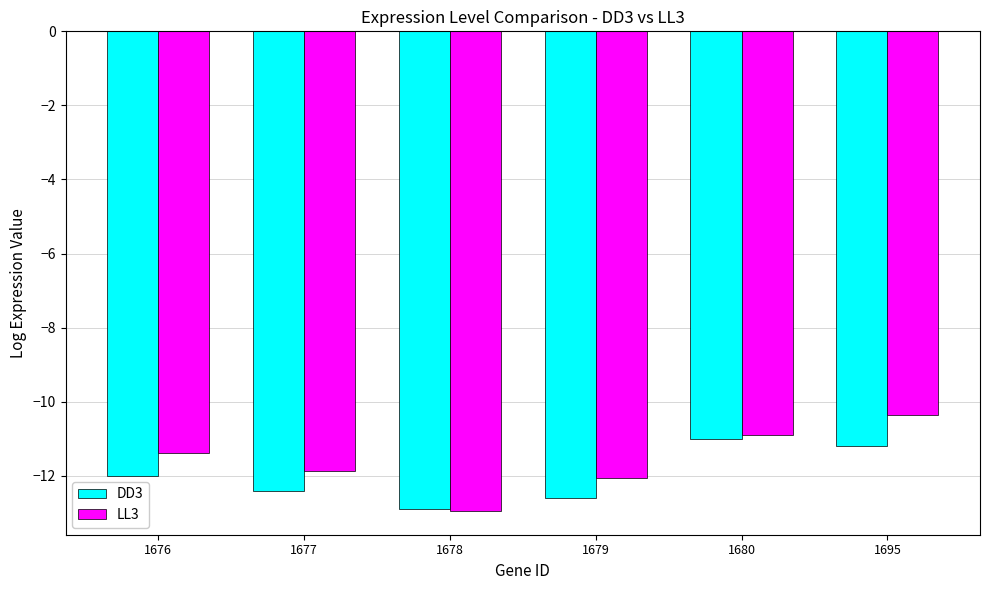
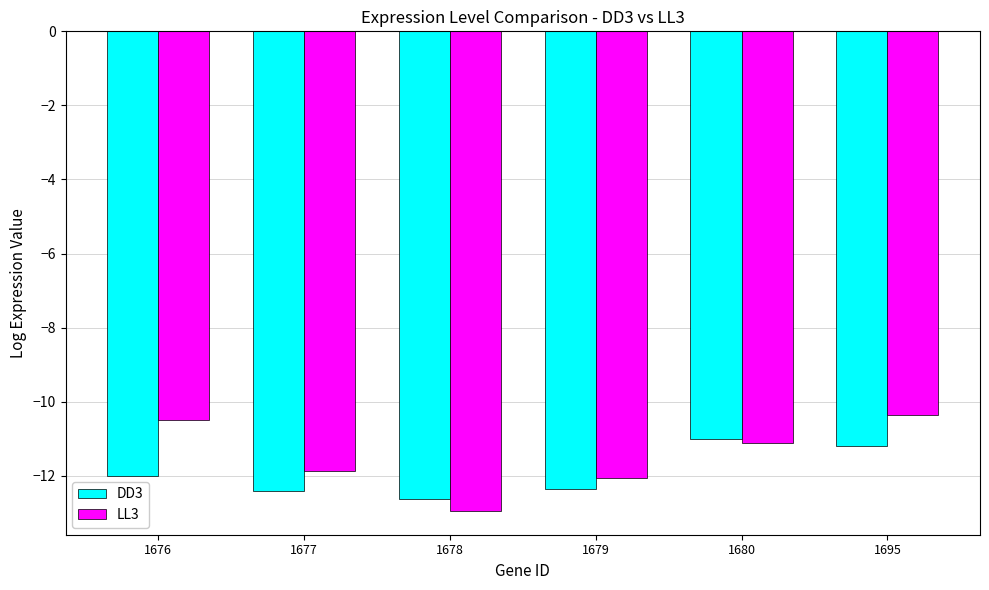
  {
    "DD3": {
      "1676": -12.0,
      "1677": -12.4,
-     "1678": -12.9,
-     "1679": -12.6,
+     "1678": -12.6,
+     "1679": -12.4,
      "1680": -11.0,
      "1695": -11.2
    },
    "LL3": {
-     "1676": -11.4,
+     "1676": -10.5,
      "1677": -11.9,
      "1678": -12.9,
      "1679": -12.1,
-     "1680": -10.9,
+     "1680": -11.1,
      "1695": -10.4
    }
  }
